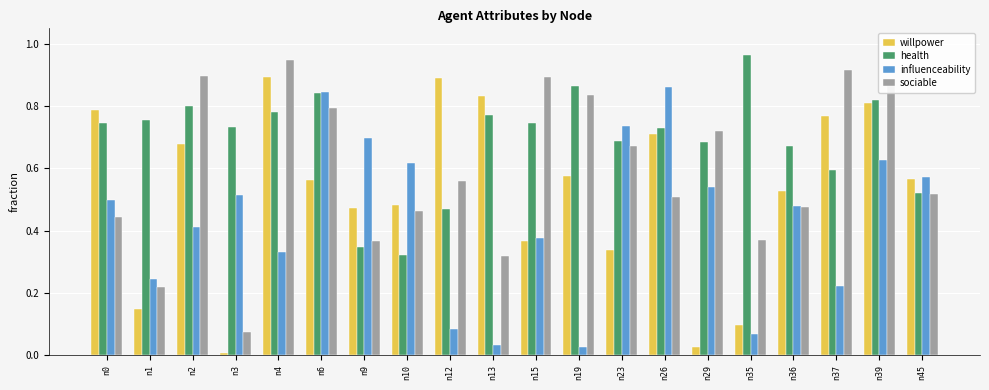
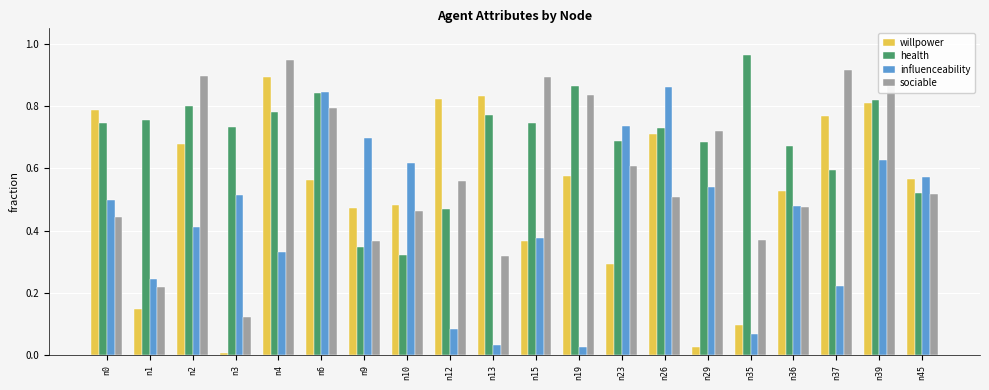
  {
    "willpower": {
      "n0": 0.79,
      "n1": 0.15,
      "n2": 0.68,
      "n3": 0.01,
      "n4": 0.89,
      "n6": 0.56,
      "n9": 0.47,
      "n10": 0.48,
-     "n12": 0.89,
+     "n12": 0.82,
      "n13": 0.83,
      "n15": 0.37,
      "n19": 0.58,
-     "n23": 0.34,
+     "n23": 0.29,
      "n26": 0.71,
      "n29": 0.03,
      "n35": 0.10,
      "n36": 0.53,
      "n37": 0.77,
      "n39": 0.81,
      "n45": 0.57
    },
    "health": {
      "n0": 0.75,
      "n1": 0.75,
      "n2": 0.80,
      "n3": 0.73,
      "n4": 0.78,
      "n6": 0.84,
      "n9": 0.35,
      "n10": 0.32,
      "n12": 0.47,
      "n13": 0.77,
      "n15": 0.75,
      "n19": 0.87,
      "n23": 0.69,
      "n26": 0.73,
      "n29": 0.68,
      "n35": 0.96,
      "n36": 0.67,
      "n37": 0.59,
      "n39": 0.82,
      "n45": 0.52
    },
    "influenceability": {
      "n0": 0.50,
      "n1": 0.24,
      "n2": 0.41,
      "n3": 0.51,
      "n4": 0.33,
      "n6": 0.85,
      "n9": 0.70,
      "n10": 0.62,
      "n12": 0.08,
      "n13": 0.03,
      "n15": 0.38,
      "n19": 0.03,
      "n23": 0.74,
      "n26": 0.86,
      "n29": 0.54,
      "n35": 0.07,
      "n36": 0.48,
      "n37": 0.22,
      "n39": 0.63,
      "n45": 0.57
    },
    "sociable": {
      "n0": 0.45,
      "n1": 0.22,
      "n2": 0.90,
-     "n3": 0.08,
+     "n3": 0.12,
      "n4": 0.95,
      "n6": 0.79,
      "n9": 0.37,
      "n10": 0.46,
      "n12": 0.56,
      "n13": 0.32,
      "n15": 0.90,
      "n19": 0.83,
-     "n23": 0.67,
+     "n23": 0.61,
      "n26": 0.51,
      "n29": 0.72,
      "n35": 0.37,
      "n36": 0.47,
      "n37": 0.92,
      "n45": 0.52
    }
  }
